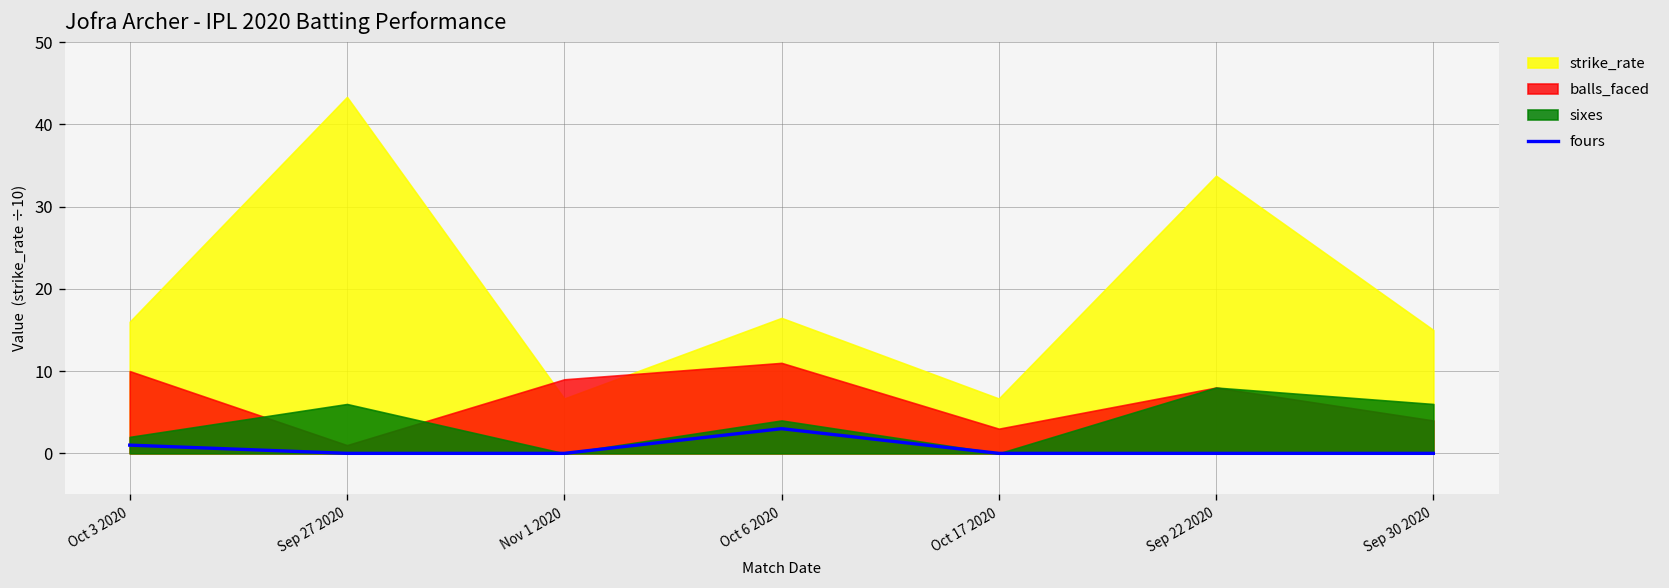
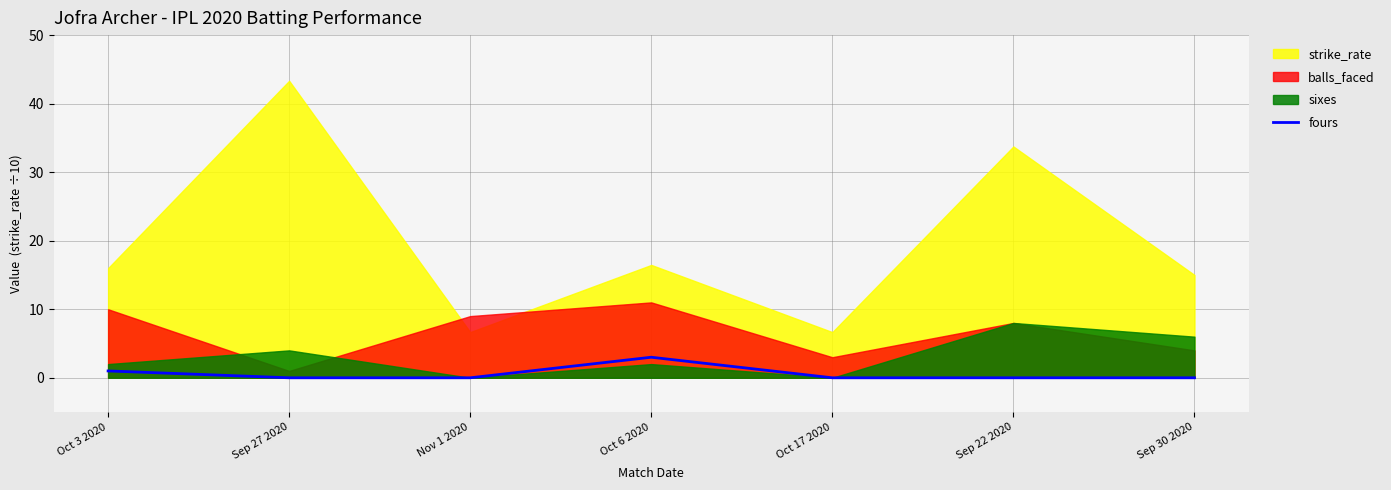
  {
    "fours": {
      "Oct 3 2020": 1,
      "Sep 27 2020": 0,
      "Oct 6 2020": 3,
      "Sep 22 2020": 0,
      "Sep 30 2020": 0
    },
    "strike_rate": {
      "Oct 3 2020": 16,
      "Sep 27 2020": 43,
      "Nov 1 2020": 7,
      "Oct 6 2020": 16,
      "Oct 17 2020": 7,
      "Sep 22 2020": 34,
      "Sep 30 2020": 15
    },
    "balls_faced": {
      "Oct 3 2020": 10,
      "Sep 27 2020": 1,
      "Nov 1 2020": 9,
      "Oct 6 2020": 11,
      "Oct 17 2020": 3,
      "Sep 30 2020": 4
    },
    "sixes": {
      "Oct 3 2020": 2,
-     "Sep 27 2020": 6,
-     "Oct 6 2020": 4,
+     "Sep 27 2020": 4,
+     "Oct 6 2020": 2,
      "Sep 30 2020": 6
    }
  }
